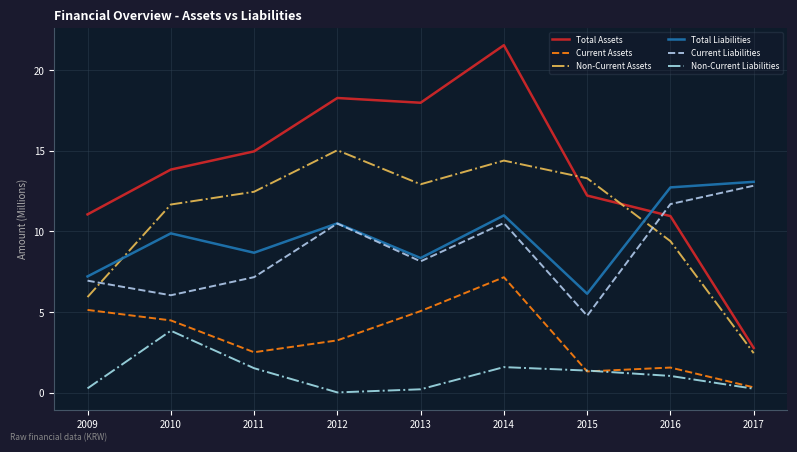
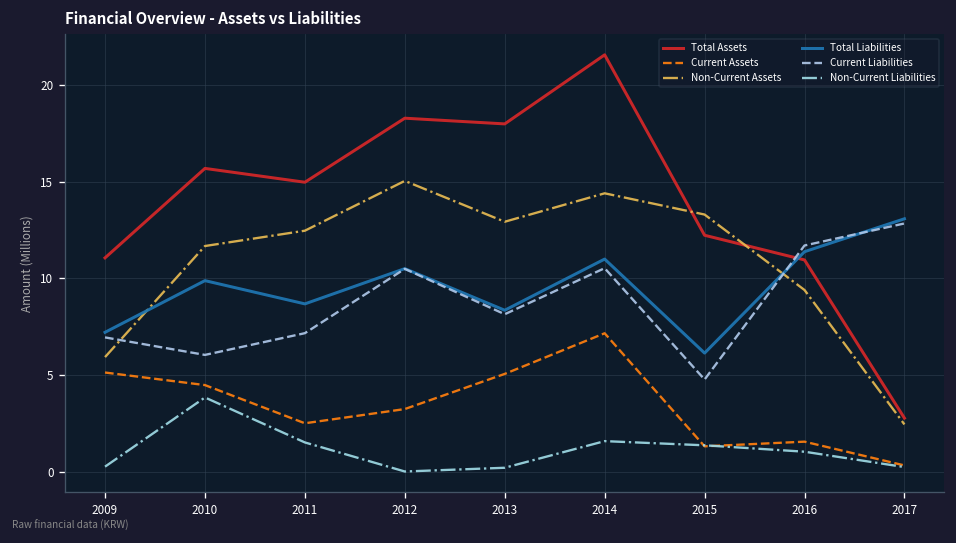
  {
    "Total Assets": {
      "2009": 11.1,
-     "2010": 13.8,
+     "2010": 15.7,
      "2011": 15.0,
      "2012": 18.3,
      "2013": 18.0,
      "2014": 21.6,
      "2015": 12.2,
      "2016": 10.9,
      "2017": 2.8
    },
    "Current Assets": {
      "2009": 5.1,
      "2010": 4.5,
      "2011": 2.5,
      "2012": 3.2,
      "2013": 5.1,
      "2014": 7.2,
      "2016": 1.6
    },
    "Non-Current Assets": {
      "2009": 5.9,
      "2010": 11.7,
      "2011": 12.5,
      "2012": 15.0,
      "2013": 12.9,
      "2014": 14.4,
      "2015": 13.3,
      "2016": 9.4,
      "2017": 2.4
    },
    "Total Liabilities": {
      "2009": 7.2,
      "2010": 9.9,
      "2011": 8.7,
      "2013": 8.3,
      "2014": 11.0,
      "2015": 6.1,
-     "2016": 12.7,
+     "2016": 11.4,
      "2017": 13.1
    }
  }
